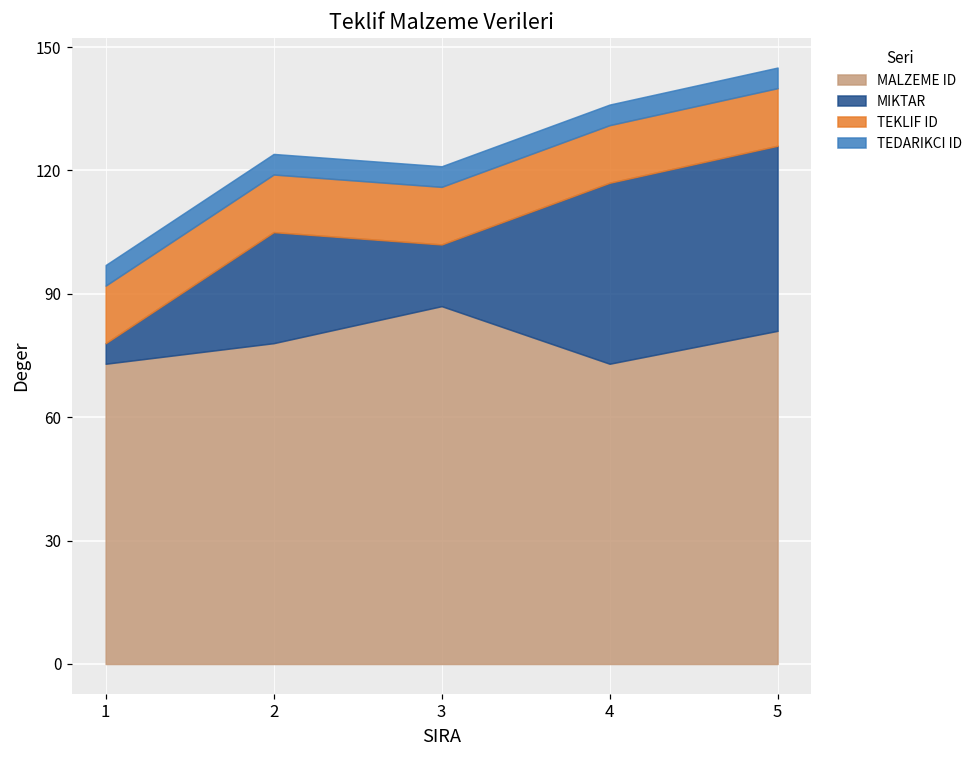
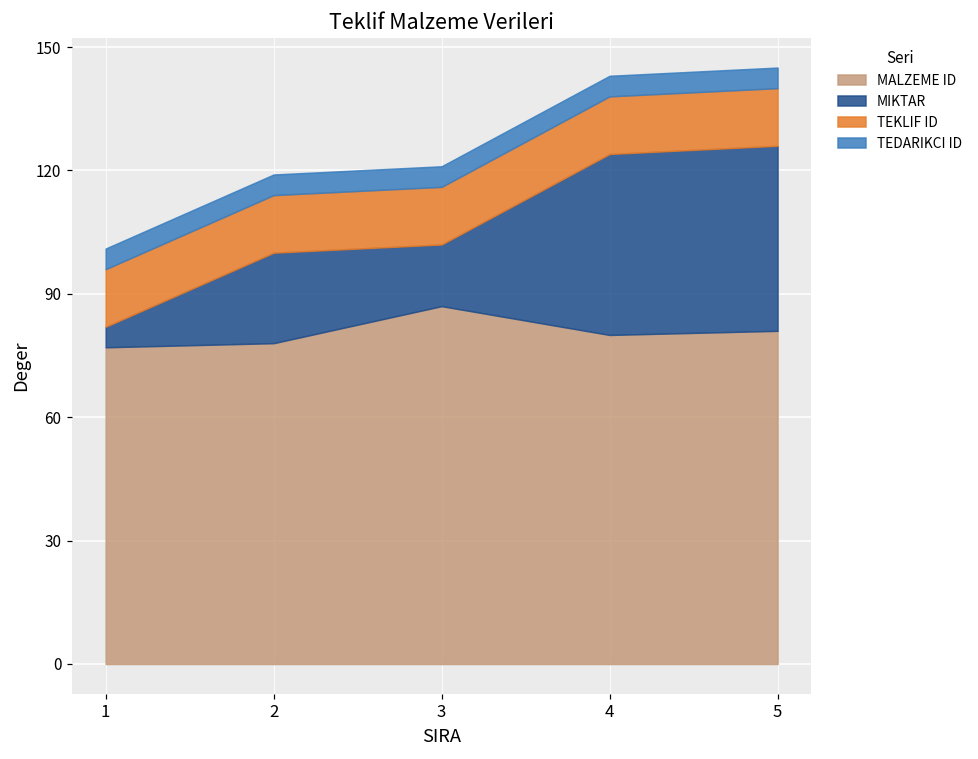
  {
    "MALZEME ID": {
-     "1": 73,
+     "1": 77,
      "2": 78,
      "3": 87,
-     "4": 73,
+     "4": 80,
      "5": 81
    },
    "MIKTAR": {
      "1": 5,
-     "2": 27,
+     "2": 22,
      "3": 15,
      "4": 44,
      "5": 45
    },
    "TEKLIF ID": {
      "1": 14,
      "2": 14,
      "3": 14,
      "4": 14,
      "5": 14
    },
    "TEDARIKCI ID": {
      "1": 5,
      "2": 5,
      "3": 5,
      "4": 5,
      "5": 5
    }
  }
